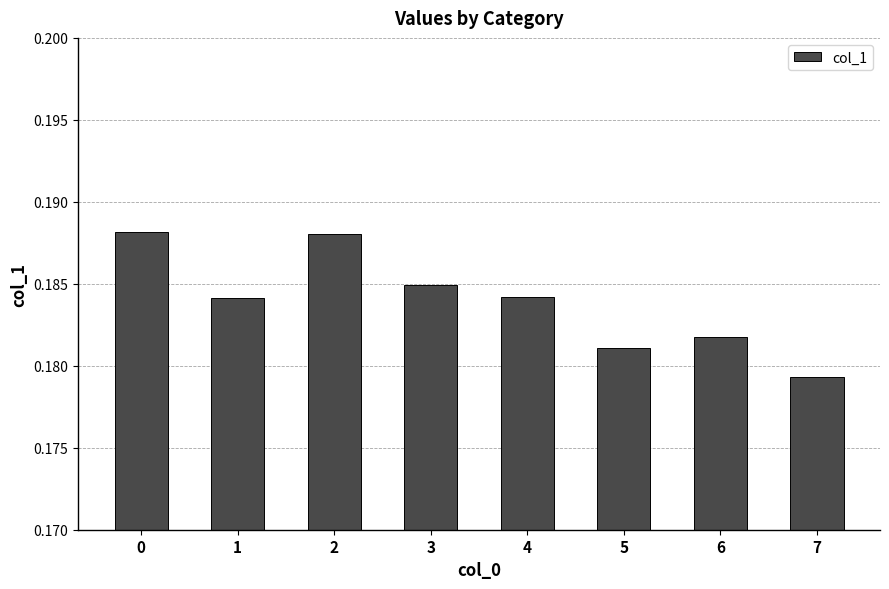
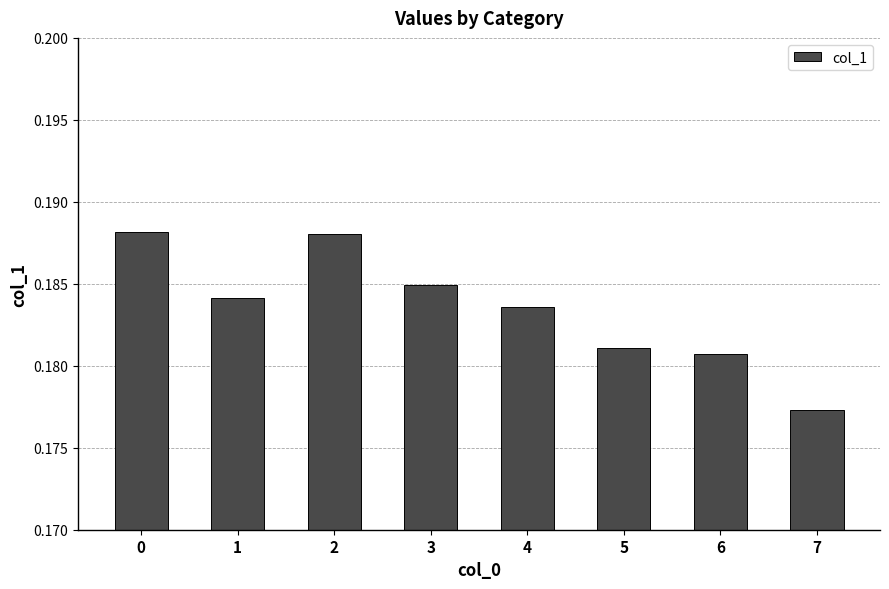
  {
    "0": 0.1882,
    "1": 0.1841,
    "2": 0.1881,
    "3": 0.1849,
-   "4": 0.1842,
+   "4": 0.1836,
    "5": 0.1811,
-   "6": 0.1817,
-   "7": 0.1793
+   "6": 0.1807,
+   "7": 0.1773
  }
